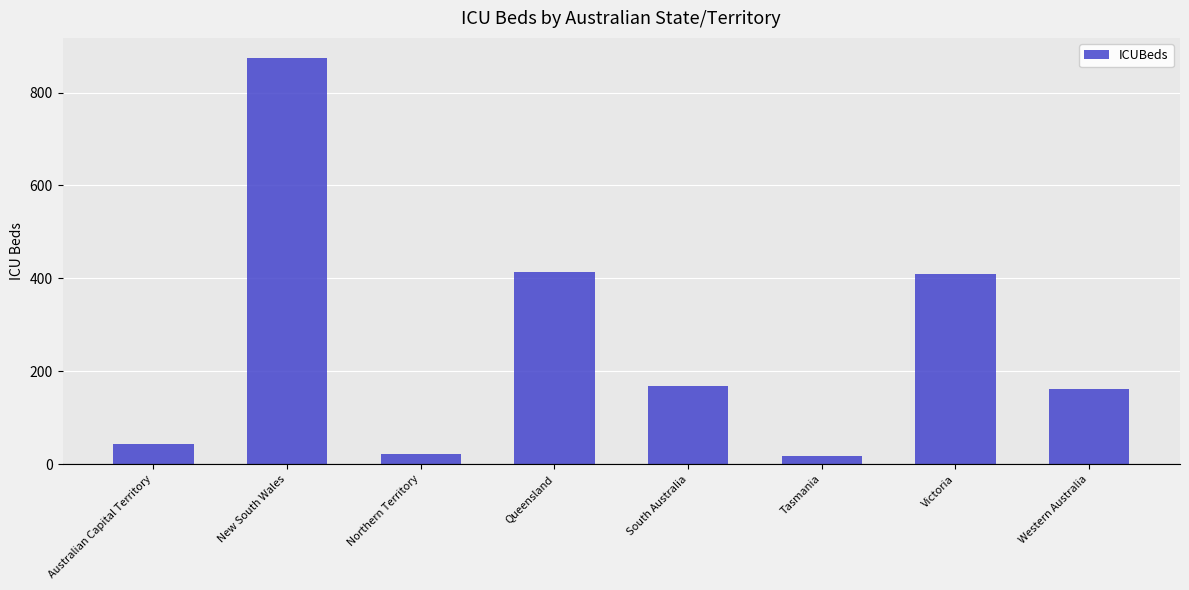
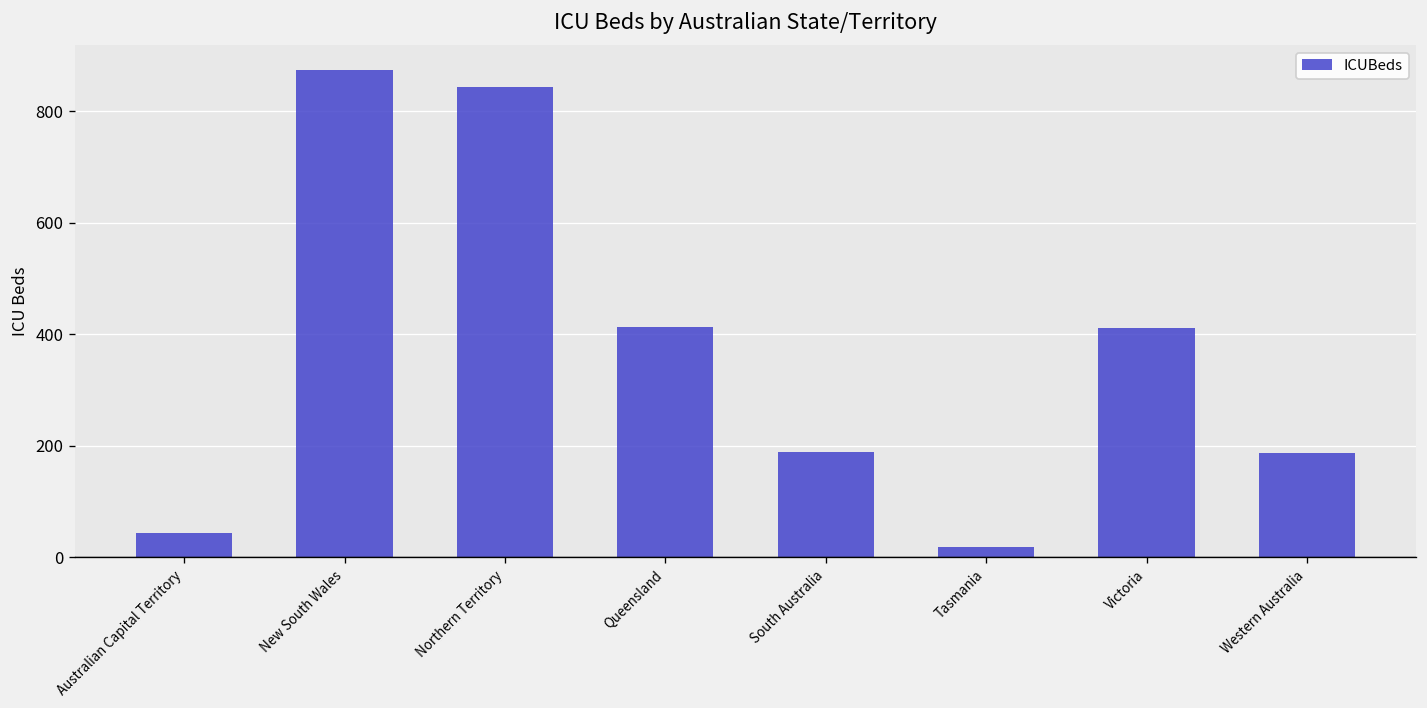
  {
    "Australian Capital Territory": 40,
    "New South Wales": 870,
-   "Northern Territory": 20,
+   "Northern Territory": 840,
    "Queensland": 410,
-   "South Australia": 170,
+   "South Australia": 190,
    "Tasmania": 20,
    "Victoria": 410,
-   "Western Australia": 160
+   "Western Australia": 190
  }
